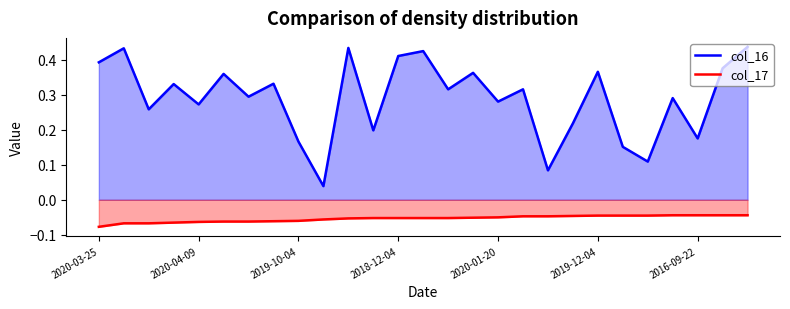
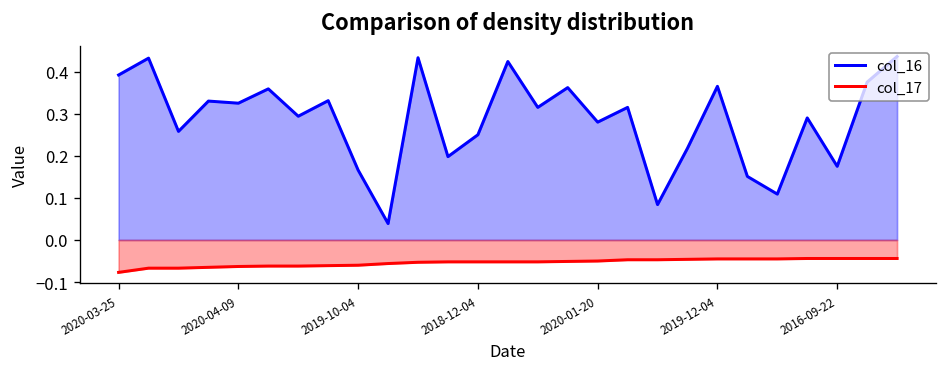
  {
    "col_16": {
      "2020-03-25": 0.39,
-     "2020-04-09": 0.27,
+     "2020-04-09": 0.33,
      "2019-10-04": 0.17,
-     "2018-12-04": 0.41,
+     "2018-12-04": 0.25,
      "2020-01-20": 0.28,
      "2019-12-04": 0.37,
      "2016-09-22": 0.18
    }
  }
